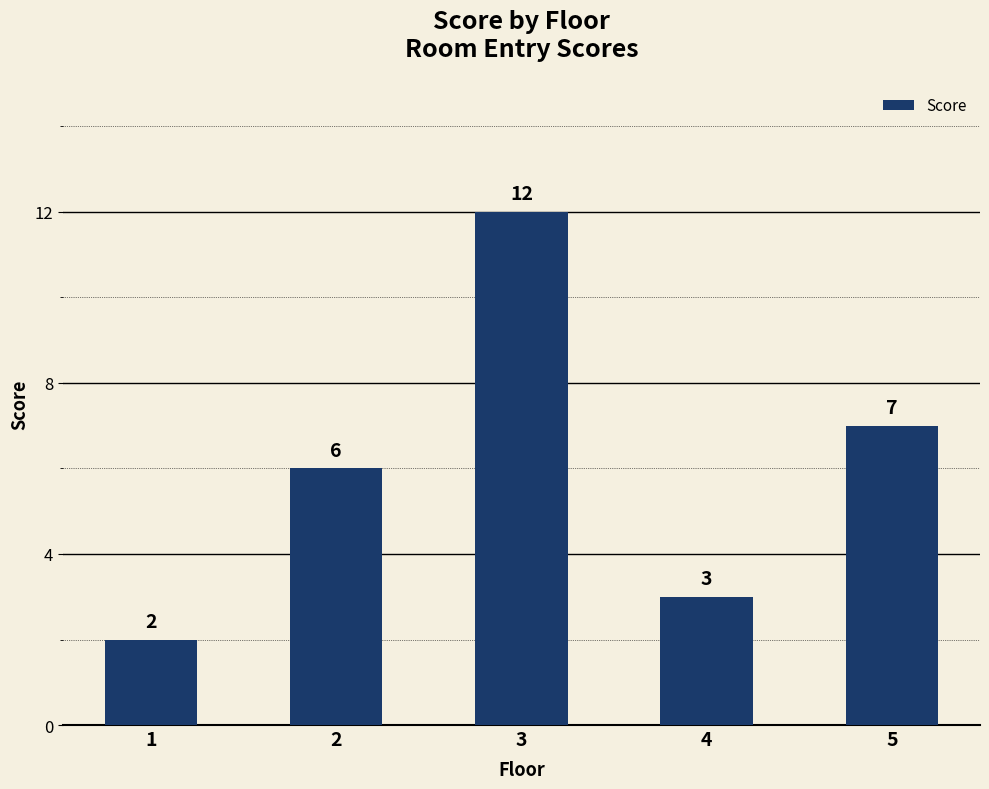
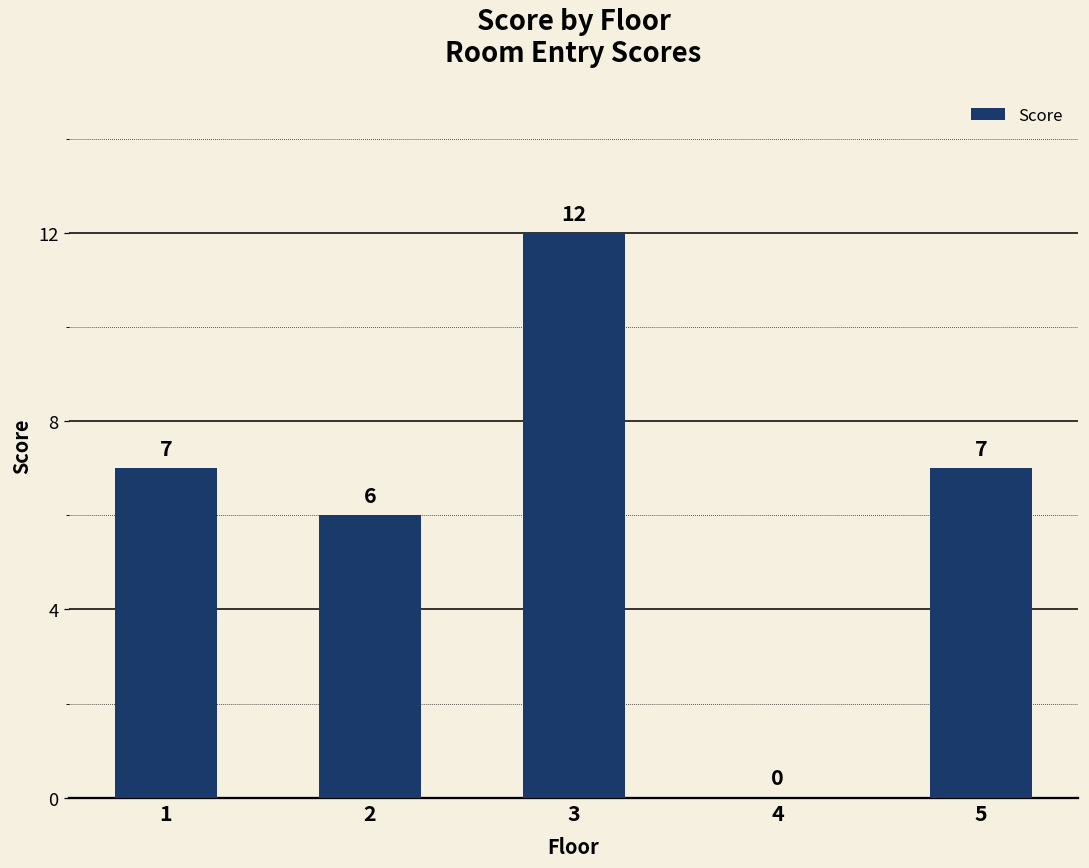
  {
-   "1": 2,
+   "1": 7,
    "2": 6,
    "3": 12,
-   "4": 3,
+   "4": 0,
    "5": 7
  }
